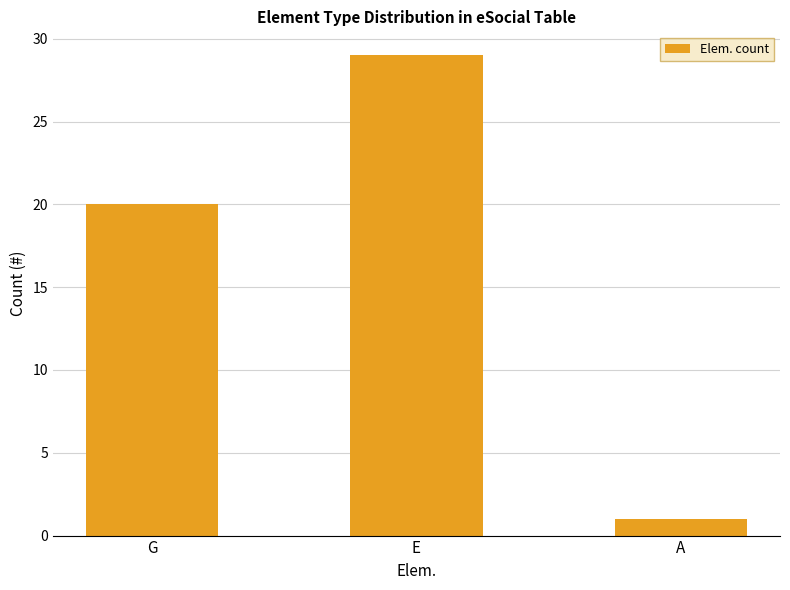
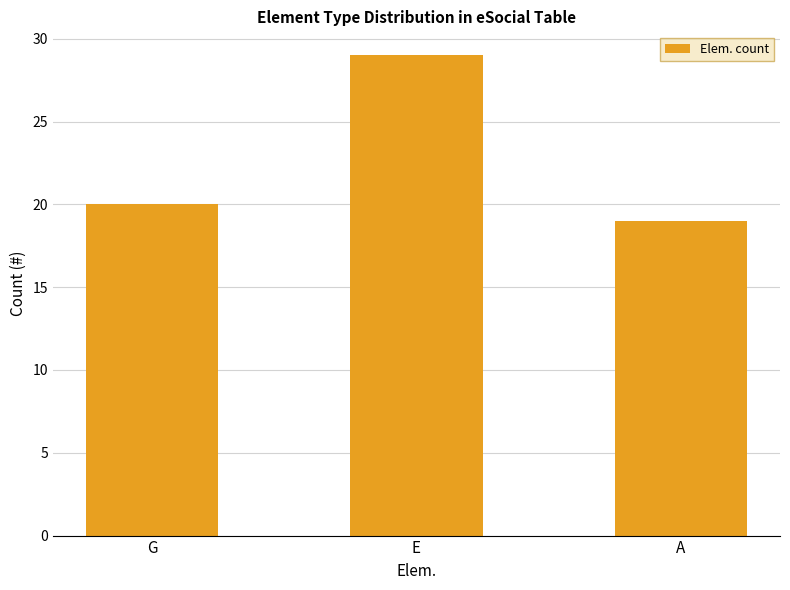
  {
    "G": 20,
    "E": 29,
-   "A": 1
+   "A": 19
  }
